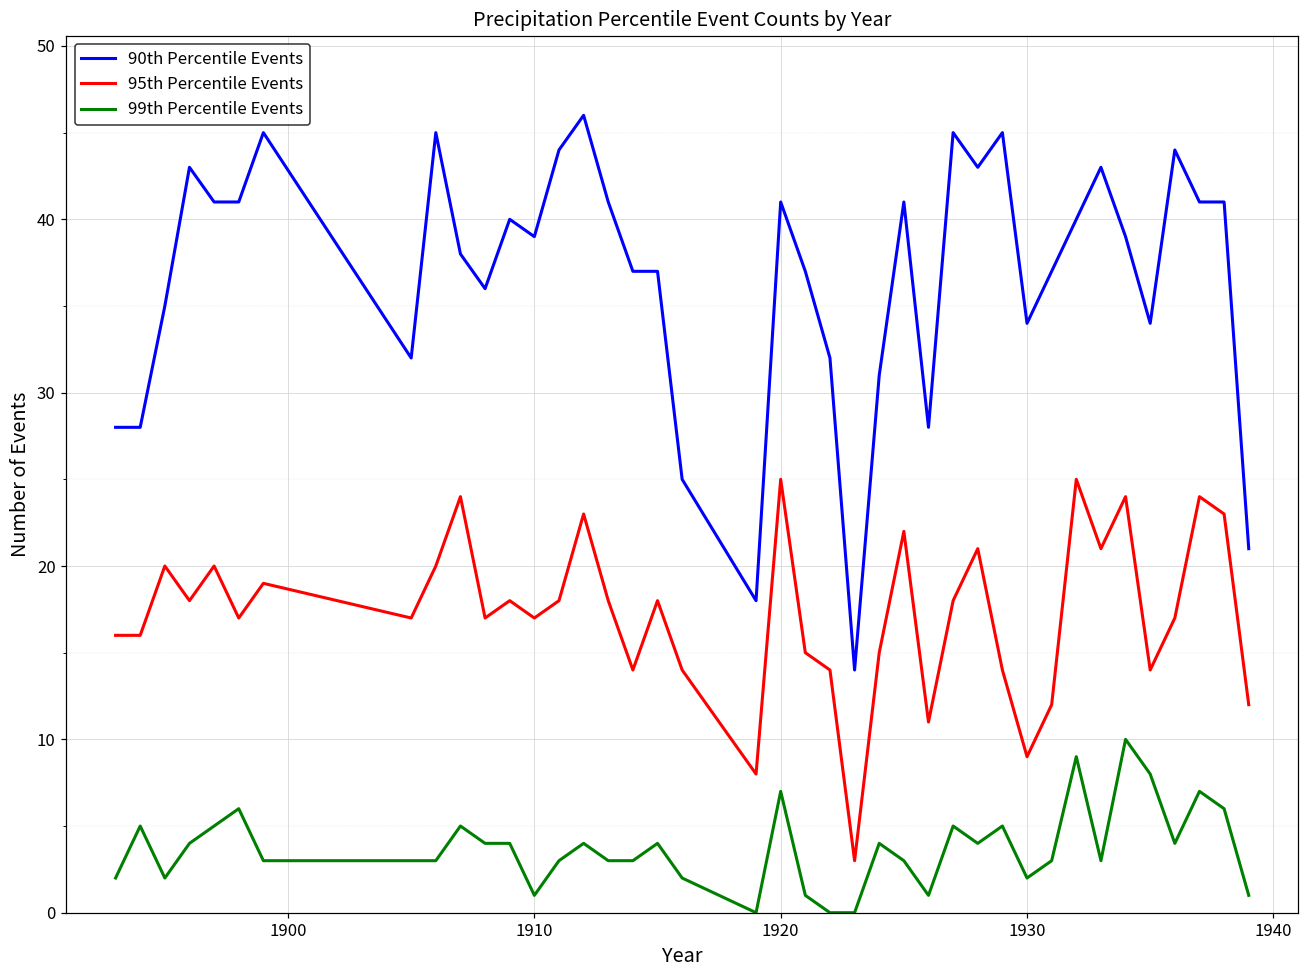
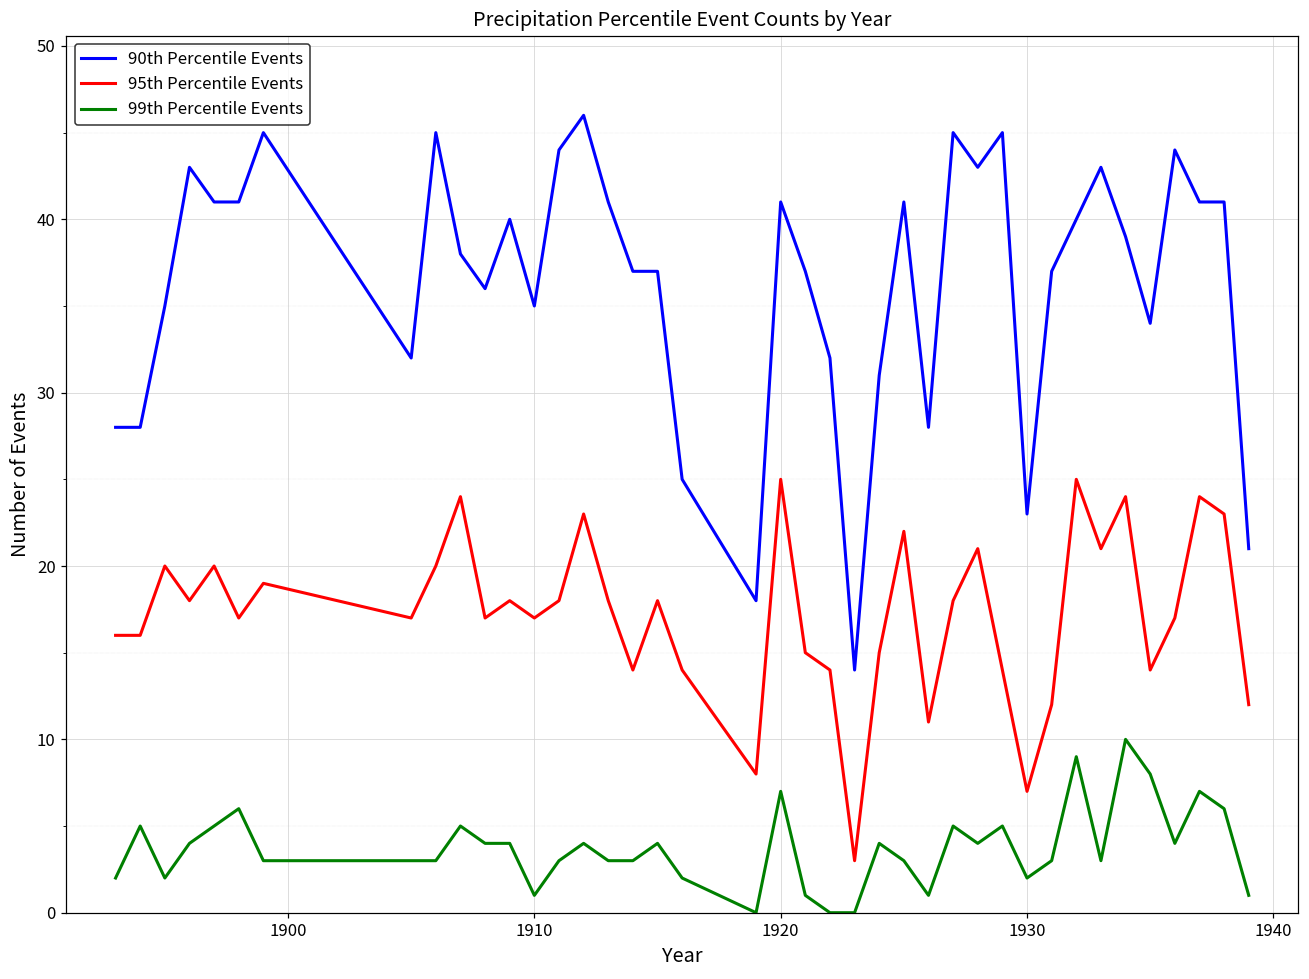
  {
    "90th Percentile Events": {
-     "1910": 39,
+     "1910": 35,
      "1920": 41,
-     "1930": 34
+     "1930": 23
    },
    "95th Percentile Events": {
      "1910": 17,
      "1920": 25,
-     "1930": 9
+     "1930": 7
    },
    "99th Percentile Events": {
      "1910": 1,
      "1920": 7,
      "1930": 2
    }
  }
